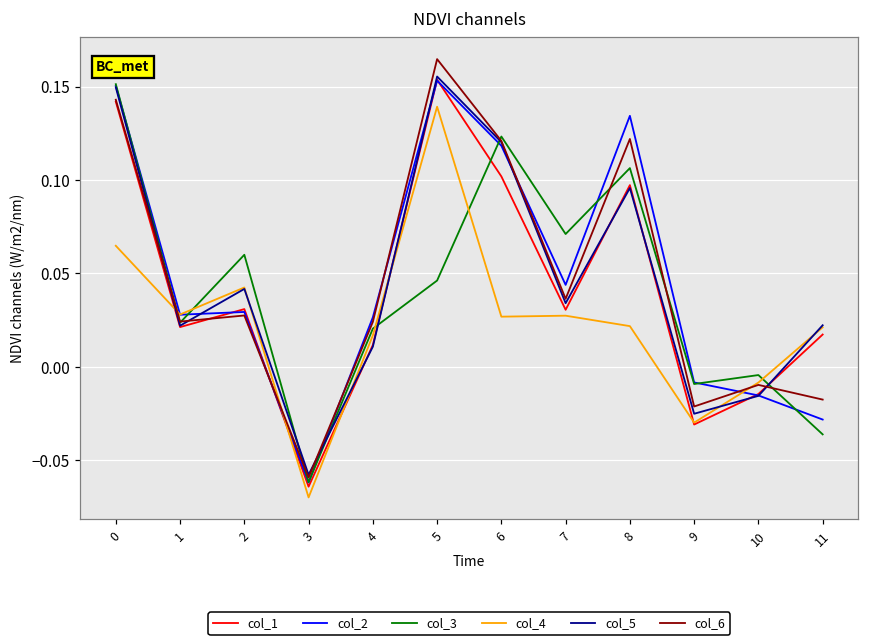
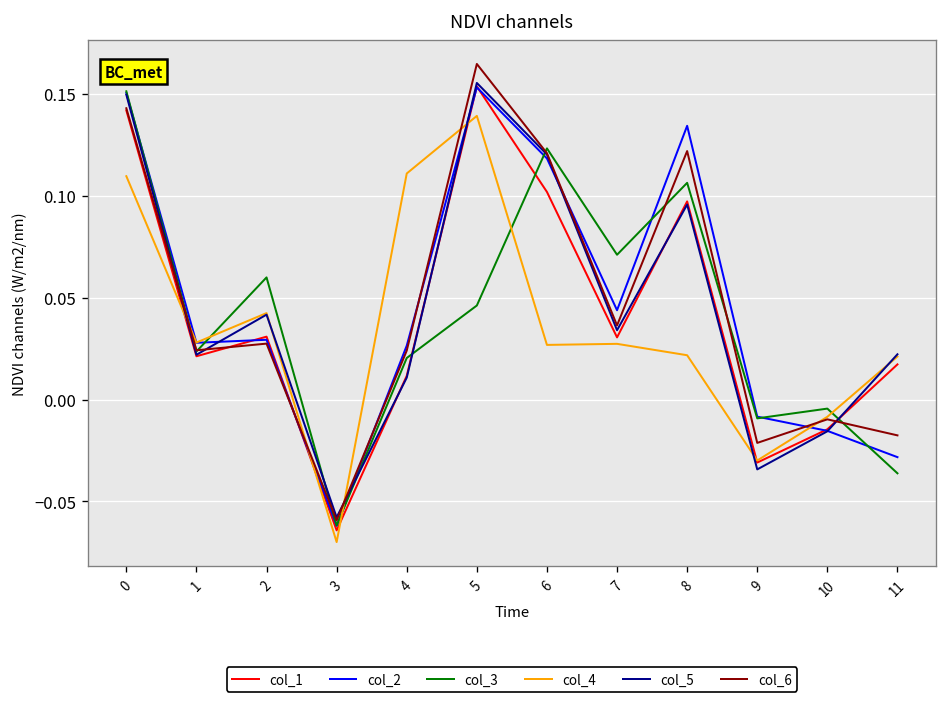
  {
    "col_1": {
      "2": 0.031,
      "3": -0.064,
      "6": 0.102,
      "7": 0.030,
      "8": 0.097,
      "11": 0.017
    },
    "col_2": {
      "2": 0.029,
      "4": 0.026,
      "6": 0.118,
      "7": 0.044,
      "8": 0.134,
      "11": -0.028
    },
    "col_3": {
      "2": 0.060,
      "4": 0.020,
      "5": 0.046,
      "6": 0.123,
      "7": 0.071,
      "8": 0.106,
      "10": -0.004,
      "11": -0.036
    },
    "col_4": {
-     "0": 0.065,
+     "0": 0.110,
      "3": -0.070,
-     "4": 0.017,
+     "4": 0.111,
      "5": 0.139,
      "6": 0.027,
      "7": 0.027,
      "8": 0.022
    },
    "col_5": {
      "5": 0.155,
      "7": 0.034,
      "8": 0.096,
-     "9": -0.025
+     "9": -0.034
    },
    "col_6": {
      "2": 0.027,
      "4": 0.024,
      "5": 0.165,
      "7": 0.036,
      "8": 0.122,
      "9": -0.021,
      "11": -0.018
    }
  }
